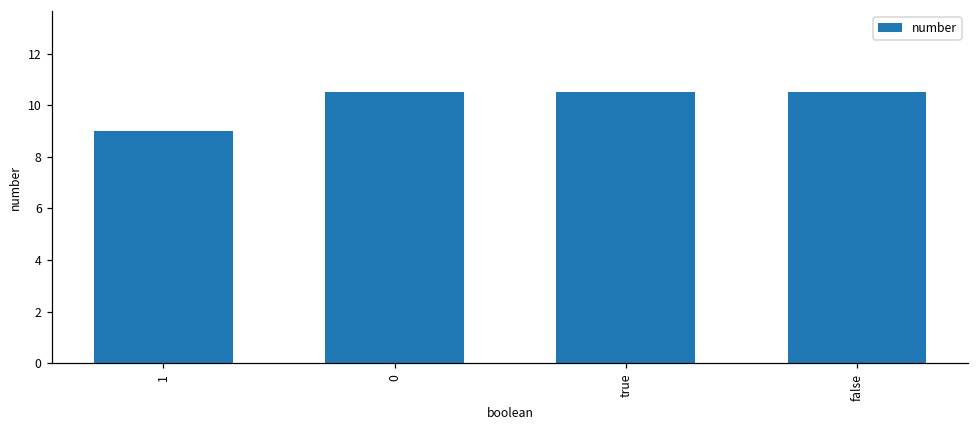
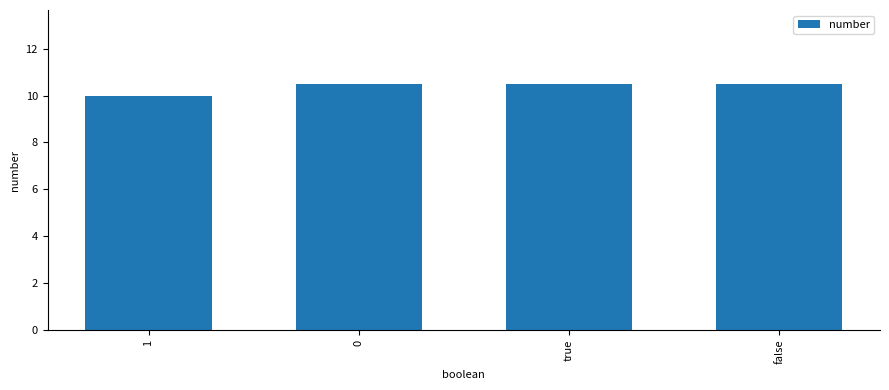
  {
-   "1": 9,
+   "1": 10,
    "0": 10.5,
    "true": 10.5,
    "false": 10.5
  }
